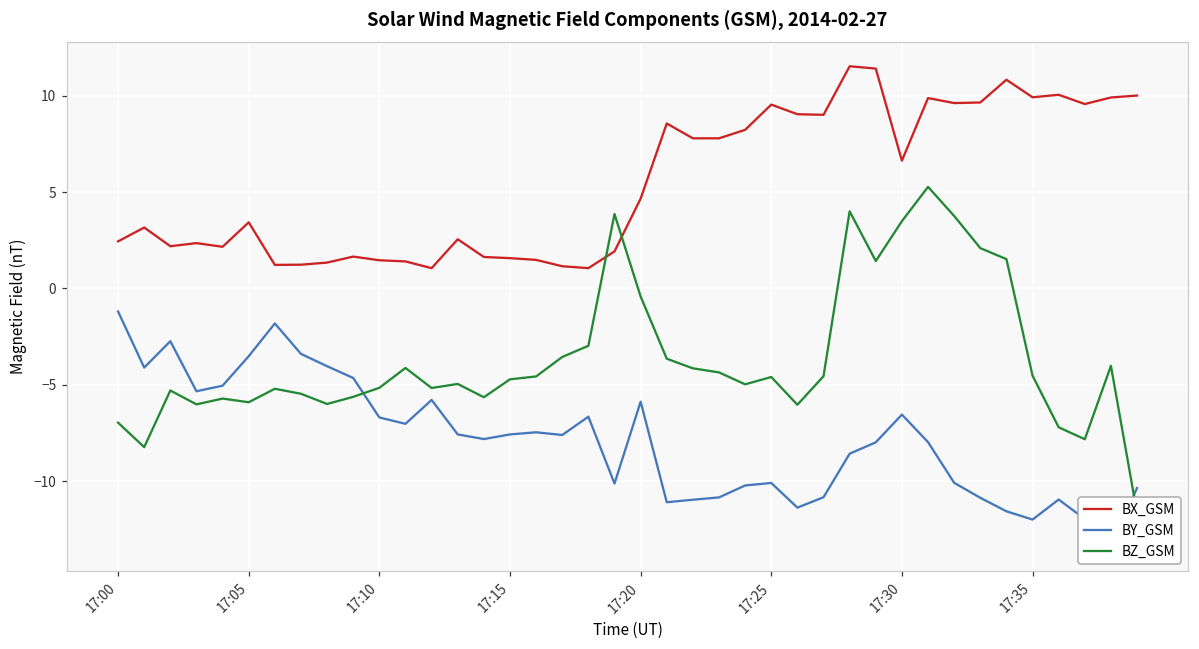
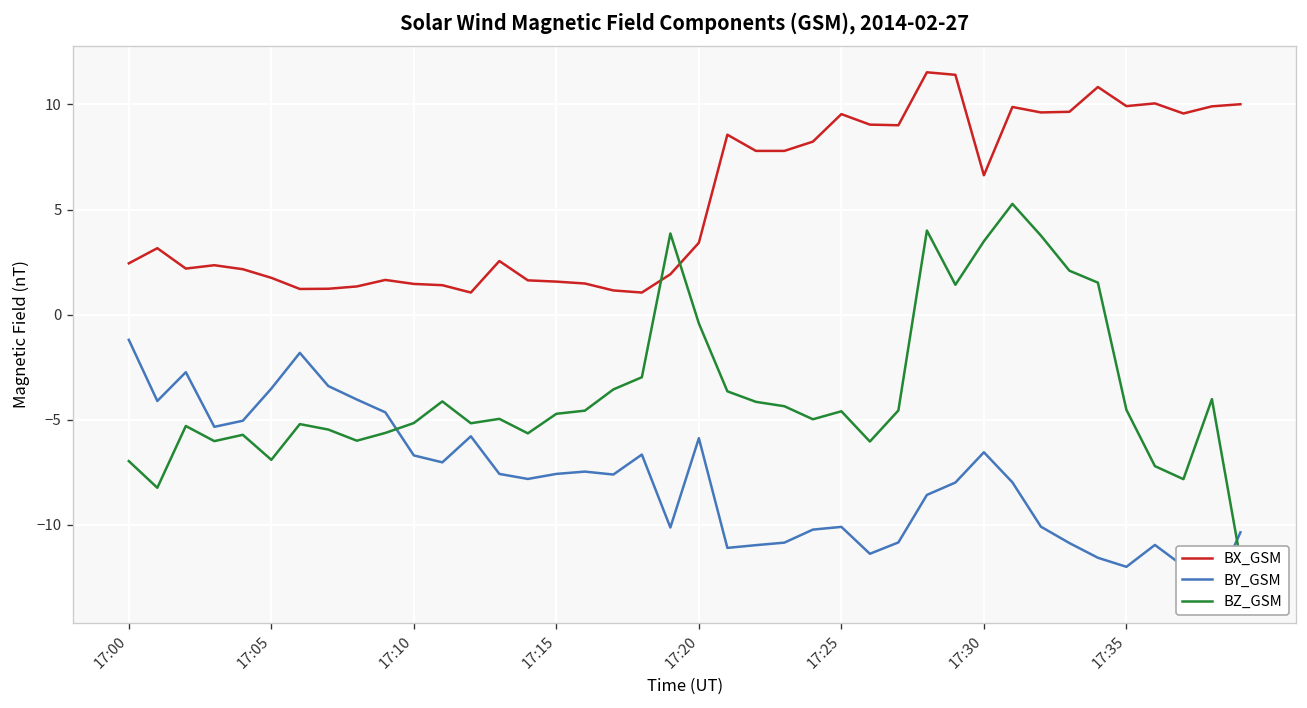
  {
    "BX_GSM": {
      "17:00": 2.4,
-     "17:05": 3.4,
+     "17:05": 1.8,
      "17:10": 1.5,
      "17:15": 1.6,
-     "17:20": 4.7,
+     "17:20": 3.4,
      "17:25": 9.5,
      "17:30": 6.6,
      "17:35": 9.9
    },
    "BY_GSM": {
      "17:00": -1.2,
      "17:05": -3.5,
      "17:10": -6.7,
      "17:15": -7.6,
      "17:20": -5.9,
      "17:25": -10.1,
      "17:30": -6.6,
      "17:35": -12.0
    },
    "BZ_GSM": {
      "17:00": -7.0,
-     "17:05": -5.9,
+     "17:05": -6.9,
      "17:10": -5.2,
      "17:15": -4.7,
      "17:20": -0.4,
      "17:25": -4.6,
      "17:30": 3.5,
      "17:35": -4.5
    }
  }
